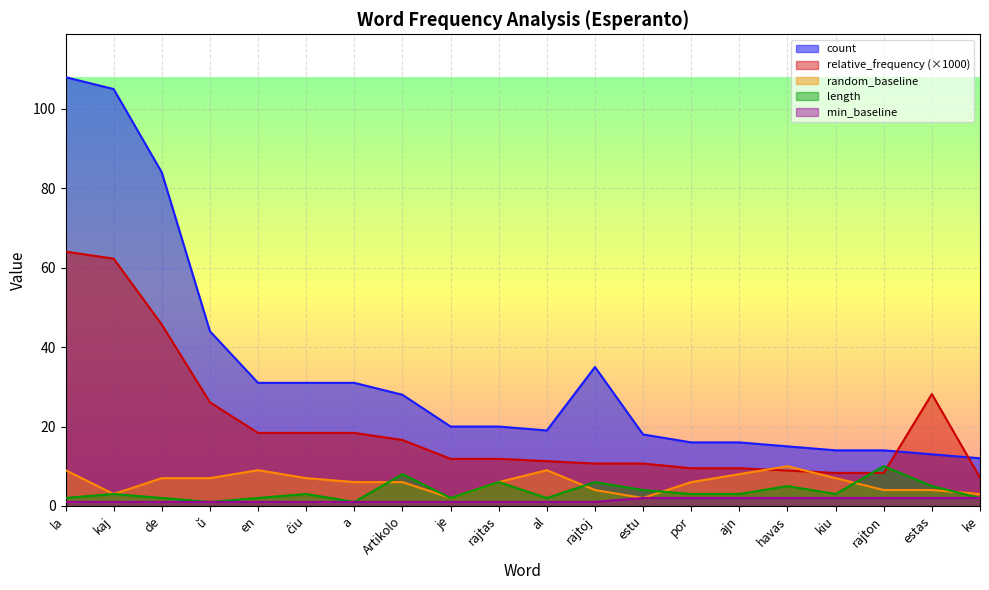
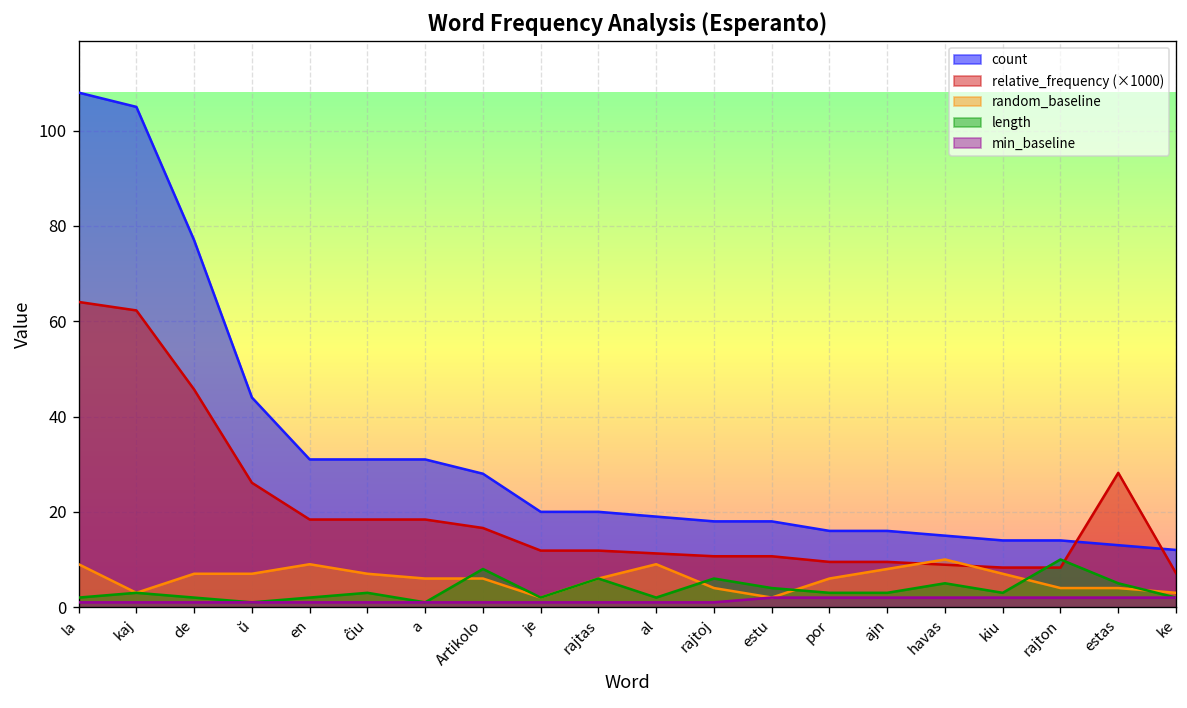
  {
    "count": {
      "la": 108,
      "kaj": 105,
-     "de": 84,
+     "de": 77,
      "ŭ": 44,
      "en": 31,
      "ĉiu": 31,
      "a": 31,
      "Artikolo": 28,
      "je": 20,
      "rajtas": 20,
      "al": 19,
-     "rajtoj": 35,
+     "rajtoj": 18,
      "estu": 18,
      "por": 16,
      "ajn": 16,
      "havas": 15,
      "kiu": 14,
      "rajton": 14,
      "estas": 13,
      "ke": 12
    },
    "relative_frequency (×1000)": {
      "la": 64,
      "kaj": 62,
      "de": 46,
      "ŭ": 26,
      "en": 18,
      "ĉiu": 18,
      "a": 18,
      "Artikolo": 17,
      "je": 12,
      "rajtas": 12,
      "al": 11,
      "rajtoj": 11,
      "estu": 11,
      "por": 9,
      "ajn": 9,
      "havas": 9,
      "kiu": 8,
      "rajton": 8,
      "estas": 28,
      "ke": 7
    },
    "random_baseline": {
      "la": 9,
      "de": 7,
      "ŭ": 7,
      "en": 9,
      "ĉiu": 7,
      "a": 6,
      "Artikolo": 6,
      "al": 9,
      "rajtoj": 4,
      "por": 6,
      "ajn": 8,
      "havas": 10,
      "kiu": 7,
      "rajton": 4,
      "estas": 4,
      "ke": 3
    },
    "length": {
      "la": 2,
      "de": 2,
      "en": 2,
      "ĉiu": 3,
      "Artikolo": 8,
      "al": 2,
      "rajtoj": 6,
      "estu": 4,
      "por": 3,
      "ajn": 3,
      "havas": 5,
      "kiu": 3,
      "rajton": 10,
      "estas": 5
    },
    "min_baseline": {
      "la": 1,
      "kaj": 1,
      "de": 1,
      "en": 1,
      "ĉiu": 1,
      "Artikolo": 1,
      "je": 1,
      "rajtas": 1,
      "al": 1,
      "rajtoj": 1,
      "por": 2,
      "ajn": 2,
      "havas": 2,
      "kiu": 2,
      "rajton": 2,
      "estas": 2
    }
  }
